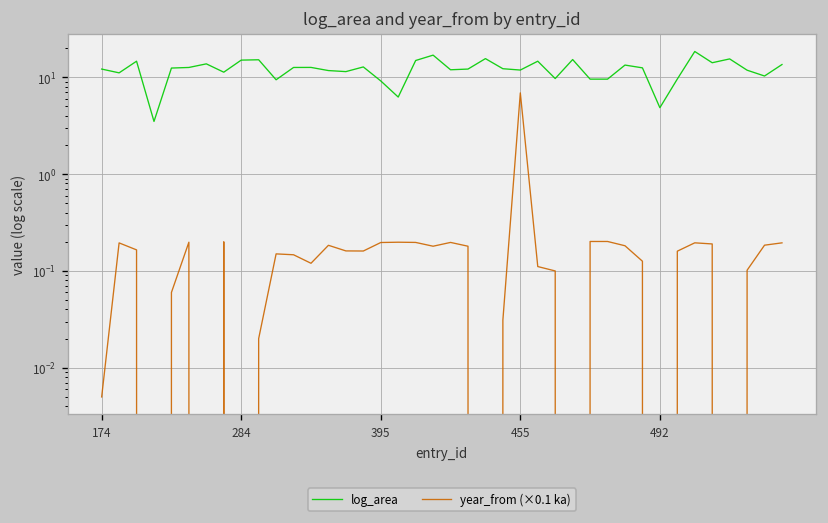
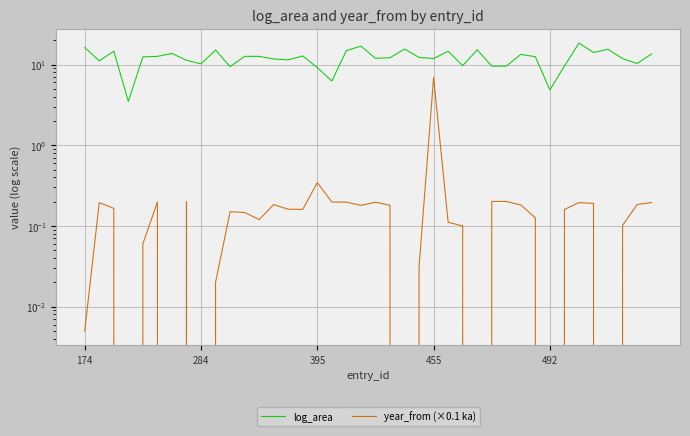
  {
    "log_area": {
-     "174": 12,
-     "284": 15,
+     "174": 16,
+     "284": 10,
      "395": 9,
      "455": 12,
      "492": 5
    },
    "year_from (×0.1 ka)": {
      "174": 0.005,
-     "395": 0.20,
+     "395": 0.34,
      "455": 7
    }
  }
